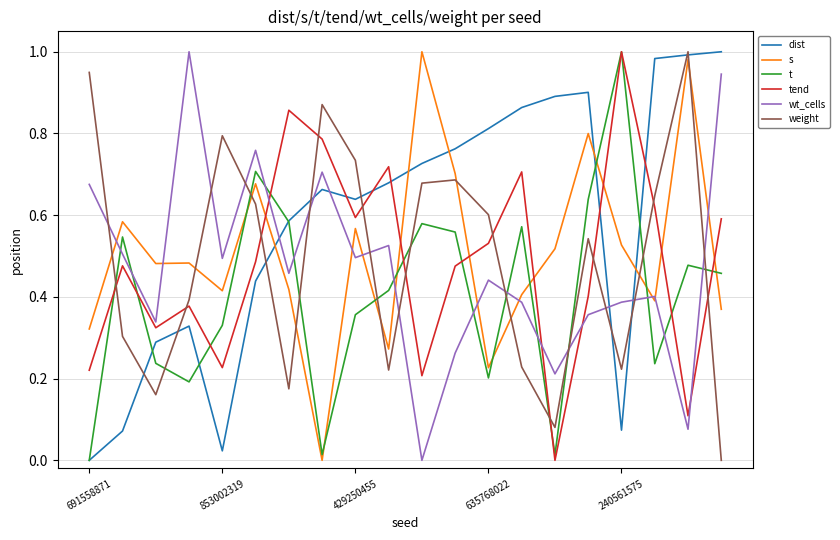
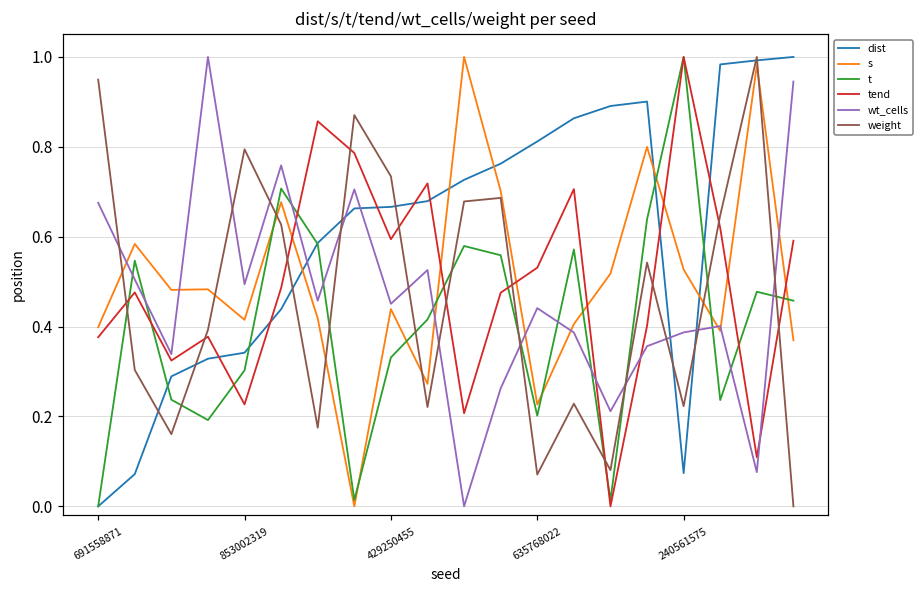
  {
    "dist": {
-     "853002319": 0.02,
-     "429250455": 0.64,
+     "853002319": 0.34,
+     "429250455": 0.67,
      "635768022": 0.81,
      "240561575": 0.07
    },
    "s": {
-     "691558871": 0.32,
+     "691558871": 0.40,
      "853002319": 0.42,
-     "429250455": 0.57,
+     "429250455": 0.44,
      "635768022": 0.23,
      "240561575": 0.53
    },
    "t": {
-     "853002319": 0.33,
-     "429250455": 0.36,
+     "853002319": 0.30,
+     "429250455": 0.33,
      "635768022": 0.20
    },
    "tend": {
-     "691558871": 0.22,
+     "691558871": 0.38,
      "853002319": 0.23,
      "429250455": 0.59,
      "635768022": 0.53
    },
    "wt_cells": {
      "691558871": 0.68,
      "853002319": 0.49,
-     "429250455": 0.50,
+     "429250455": 0.45,
      "635768022": 0.44,
      "240561575": 0.39
    },
    "weight": {
      "691558871": 0.95,
      "853002319": 0.79,
      "429250455": 0.73,
-     "635768022": 0.60,
+     "635768022": 0.07,
      "240561575": 0.22
    }
  }
